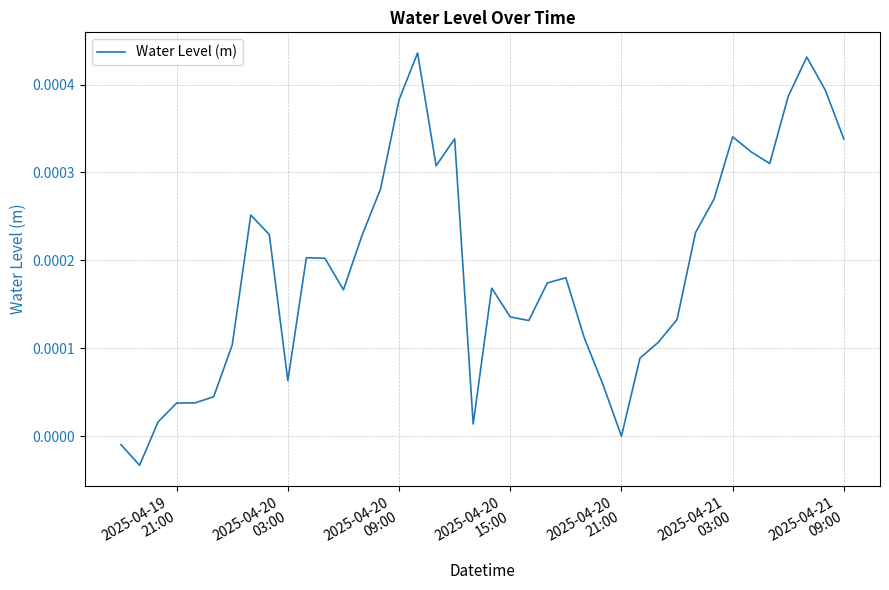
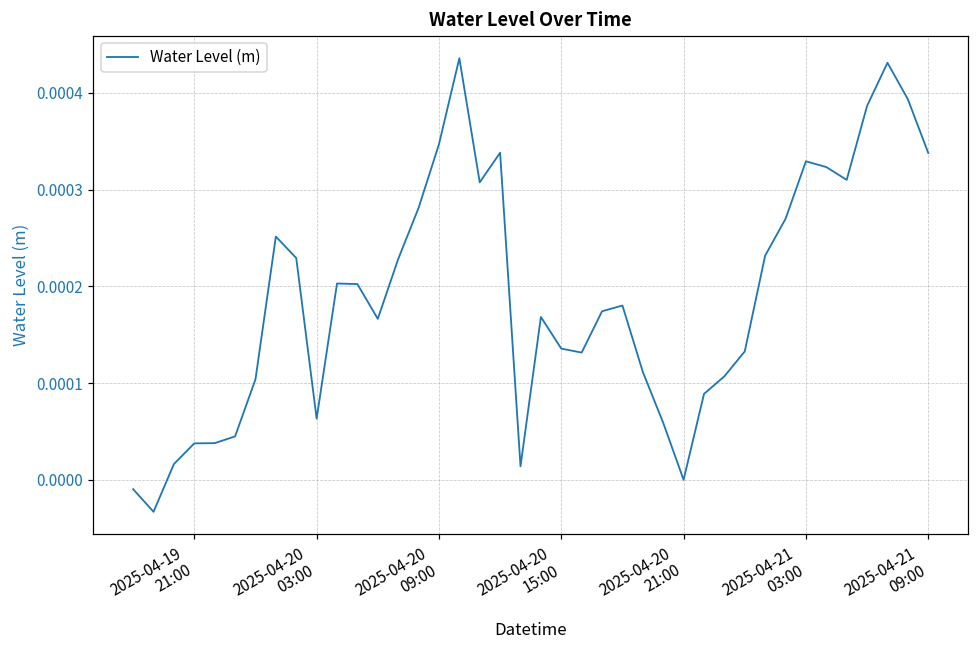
  {
    "2025-04-19 21:00": 0.00004,
    "2025-04-20 03:00": 0.00006,
-   "2025-04-20 09:00": 0.00038,
+   "2025-04-20 09:00": 0.00035,
    "2025-04-20 15:00": 0.00014,
    "2025-04-20 21:00": 0.00000,
-   "2025-04-21 03:00": 0.00034,
+   "2025-04-21 03:00": 0.00033,
    "2025-04-21 09:00": 0.00034
  }
